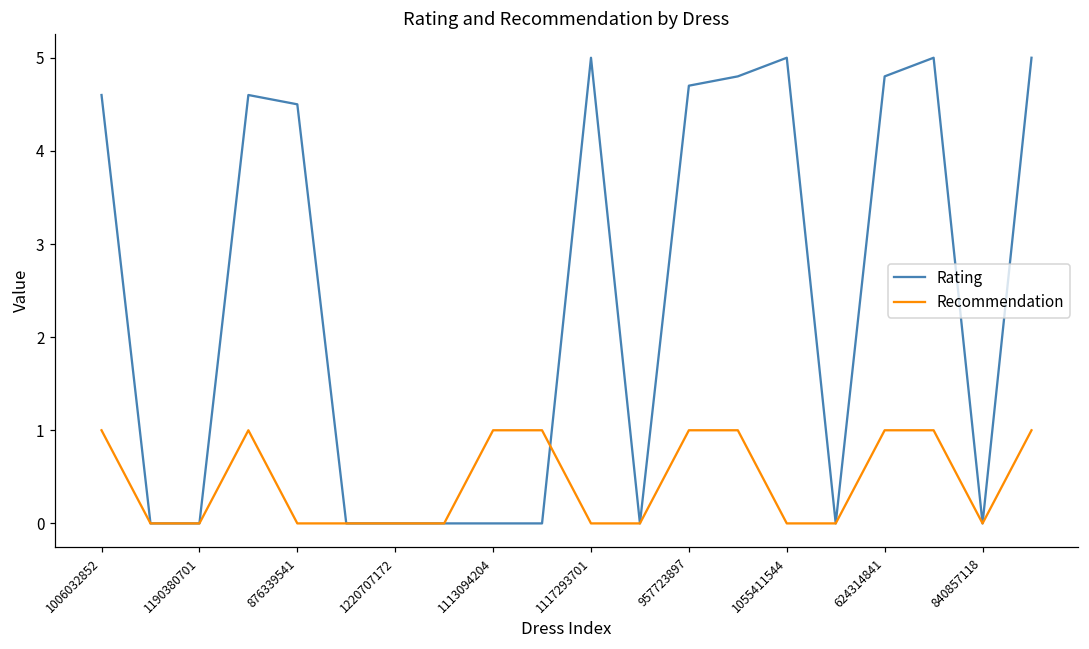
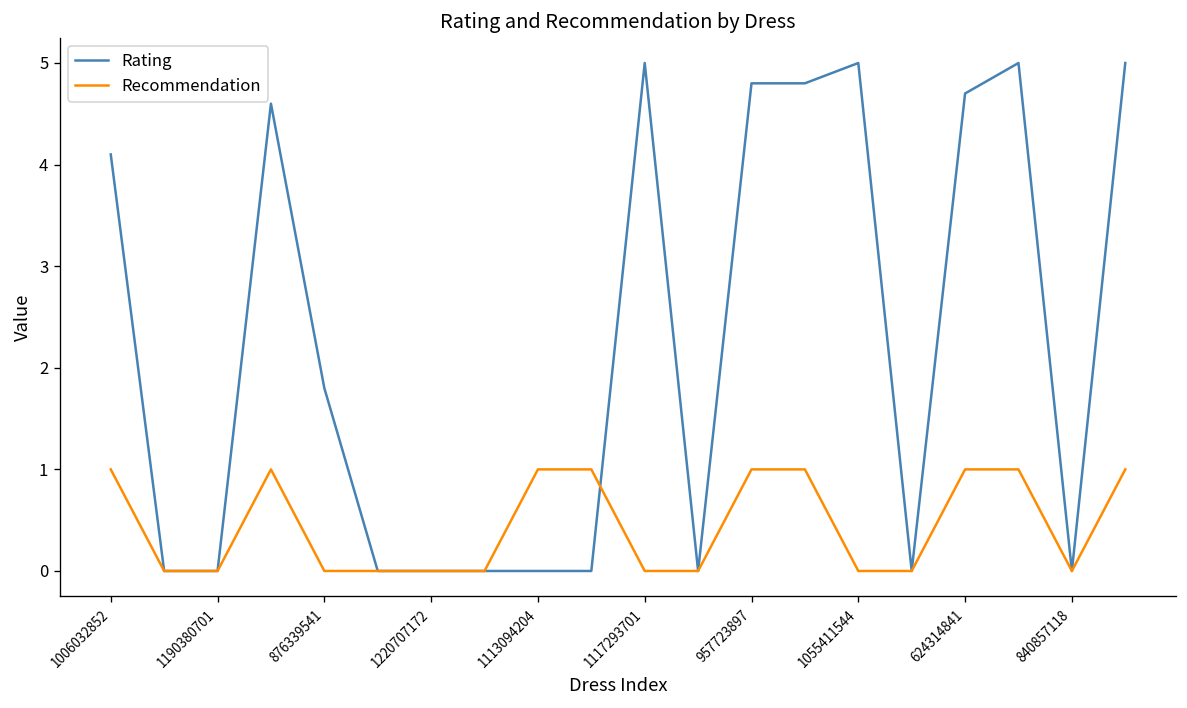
  {
    "Rating": {
-     "1006032852": 4.6,
-     "876339541": 4.5,
+     "1006032852": 4.1,
+     "876339541": 1.8,
      "1113094204": 0.0,
      "1117293701": 5.0,
-     "957723897": 4.7,
+     "957723897": 4.8,
      "1055411544": 5.0,
-     "624314841": 4.8
+     "624314841": 4.7
    },
    "Recommendation": {
      "1006032852": 1.0,
      "876339541": 0.0,
      "1113094204": 1.0,
      "1117293701": 0.0,
      "957723897": 1.0,
      "1055411544": 0.0,
      "624314841": 1.0
    }
  }
